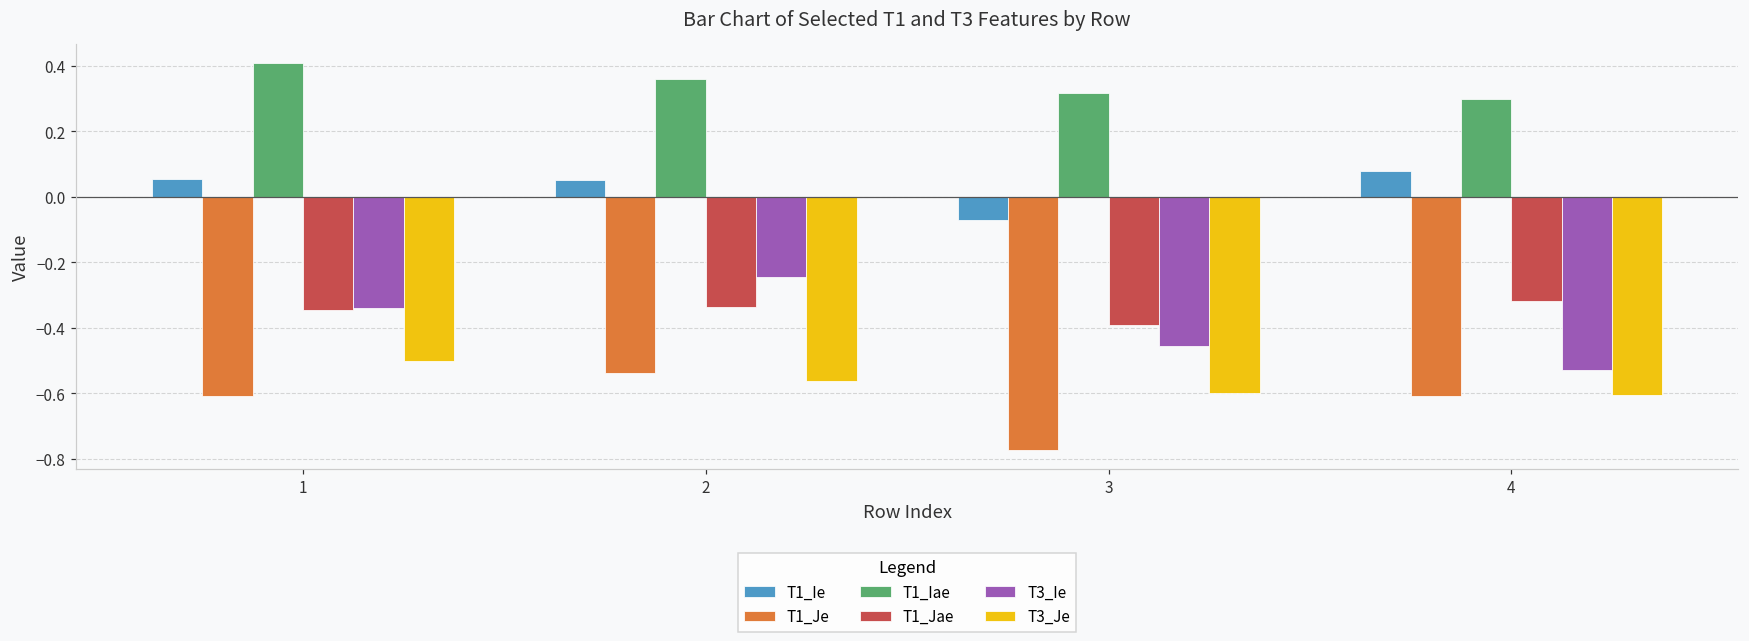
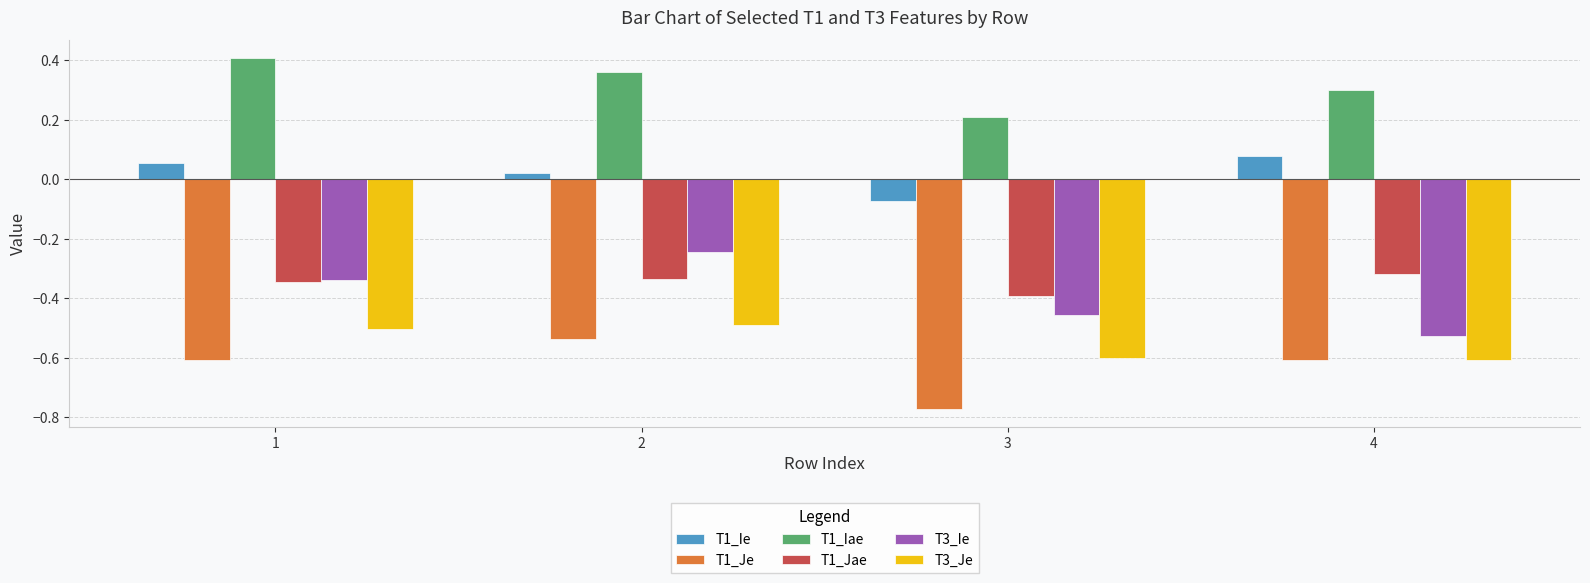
  {
    "T1_Ie": {
      "1": 0.05,
-     "2": 0.05,
+     "2": 0.02,
      "3": -0.07,
      "4": 0.08
    },
    "T1_Iae": {
      "1": 0.41,
      "2": 0.36,
-     "3": 0.32,
+     "3": 0.21,
      "4": 0.30
    },
    "T3_Ie": {
      "1": -0.34,
      "2": -0.25,
      "3": -0.46,
      "4": -0.53
    },
    "T3_Je": {
      "1": -0.50,
-     "2": -0.56,
+     "2": -0.49,
      "3": -0.60,
      "4": -0.61
    }
  }
